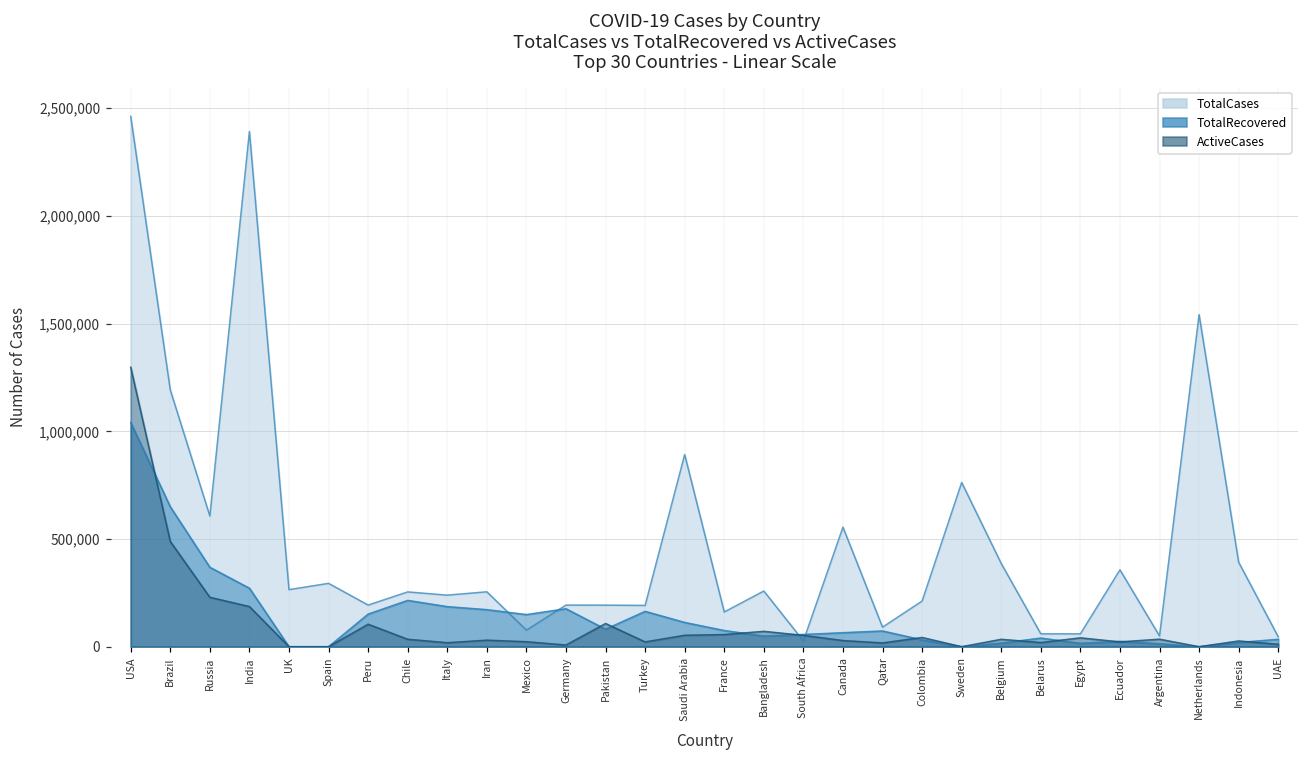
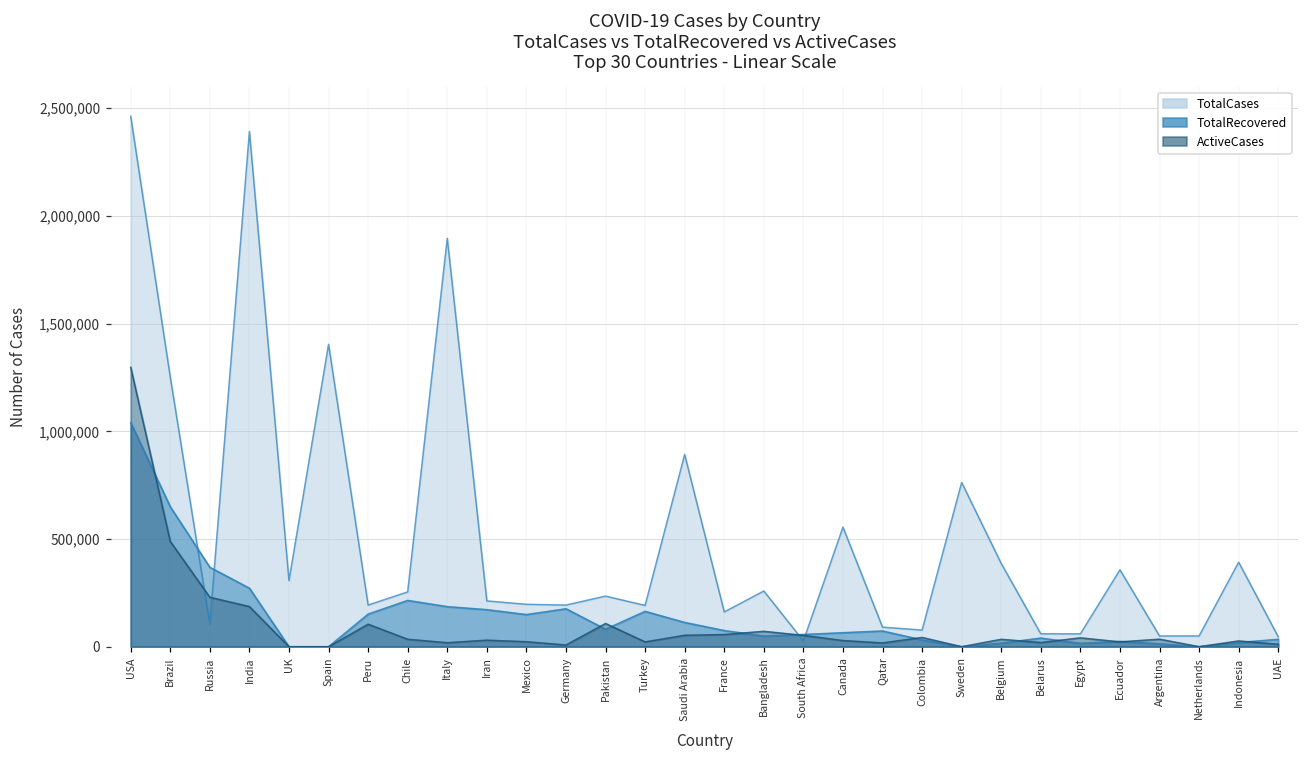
  {
    "TotalCases": {
      "USA": "2,460,000",
-     "Brazil": "1,190,000",
-     "Russia": "610,000",
+     "Brazil": "1,250,000",
+     "Russia": "100,000",
      "India": "2,390,000",
-     "UK": "270,000",
-     "Spain": "290,000",
+     "UK": "310,000",
+     "Spain": "1,400,000",
      "Peru": "190,000",
      "Chile": "250,000",
-     "Italy": "240,000",
-     "Iran": "250,000",
-     "Mexico": "80,000",
+     "Italy": "1,900,000",
+     "Iran": "210,000",
+     "Mexico": "200,000",
      "Germany": "190,000",
-     "Pakistan": "190,000",
+     "Pakistan": "230,000",
      "Turkey": "190,000",
      "Saudi Arabia": "890,000",
      "France": "160,000",
      "Bangladesh": "260,000",
      "South Africa": "30,000",
      "Canada": "560,000",
      "Qatar": "90,000",
-     "Colombia": "210,000",
+     "Colombia": "80,000",
      "Sweden": "760,000",
      "Belgium": "390,000",
      "Belarus": "60,000",
      "Egypt": "60,000",
      "Ecuador": "360,000",
      "Argentina": "50,000",
-     "Netherlands": "1,540,000",
+     "Netherlands": "50,000",
      "Indonesia": "390,000"
    }
  }
